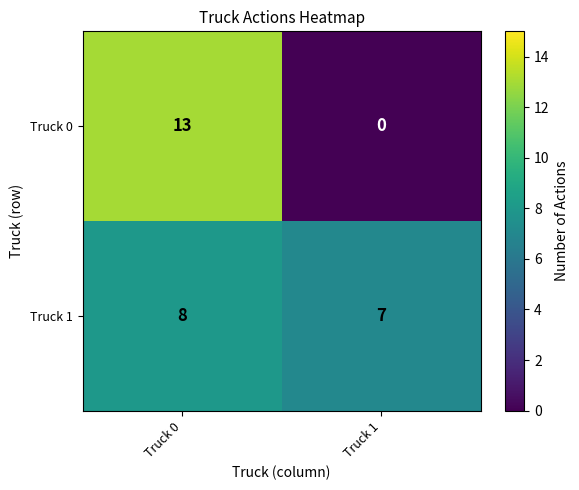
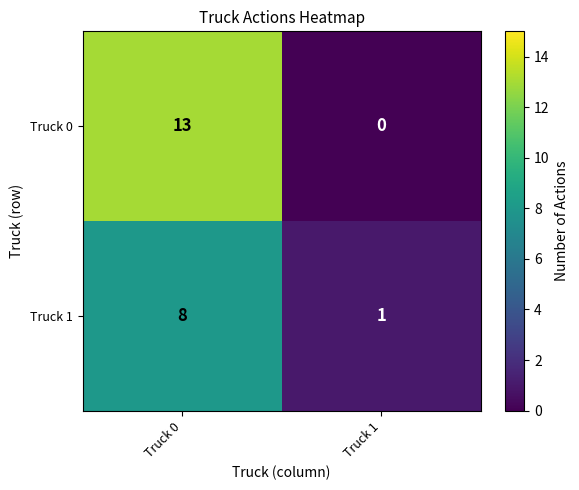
  {
    "Truck 0": {
      "Truck 0": 13,
      "Truck 1": 0
    },
    "Truck 1": {
      "Truck 0": 8,
-     "Truck 1": 7
+     "Truck 1": 1
    }
  }
